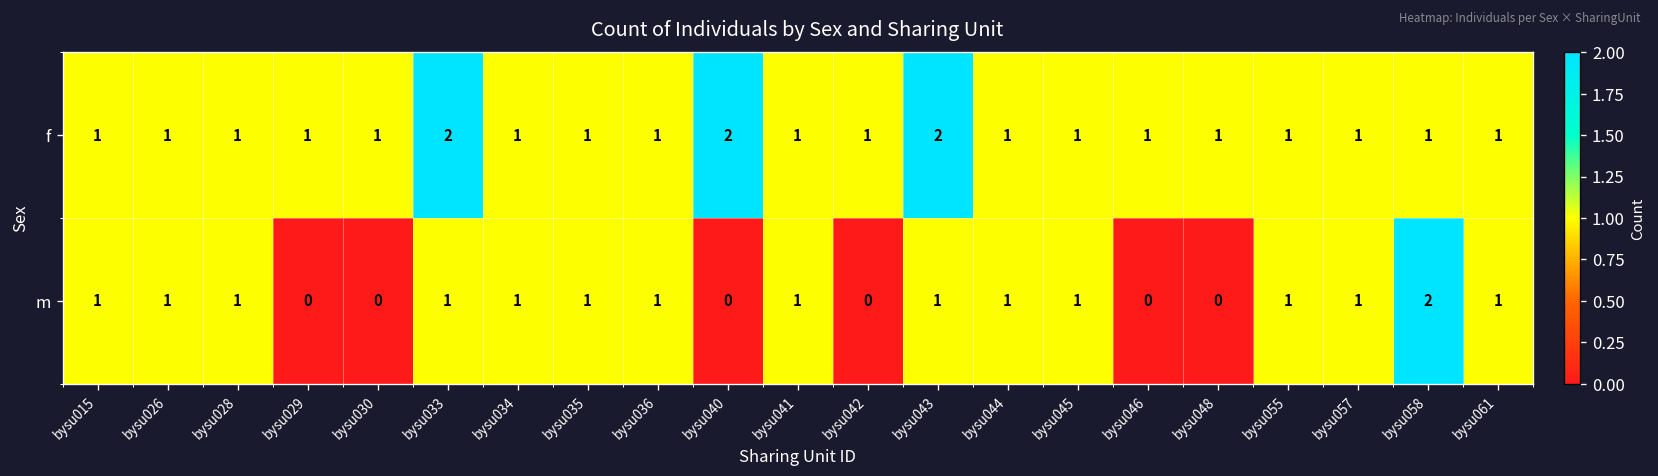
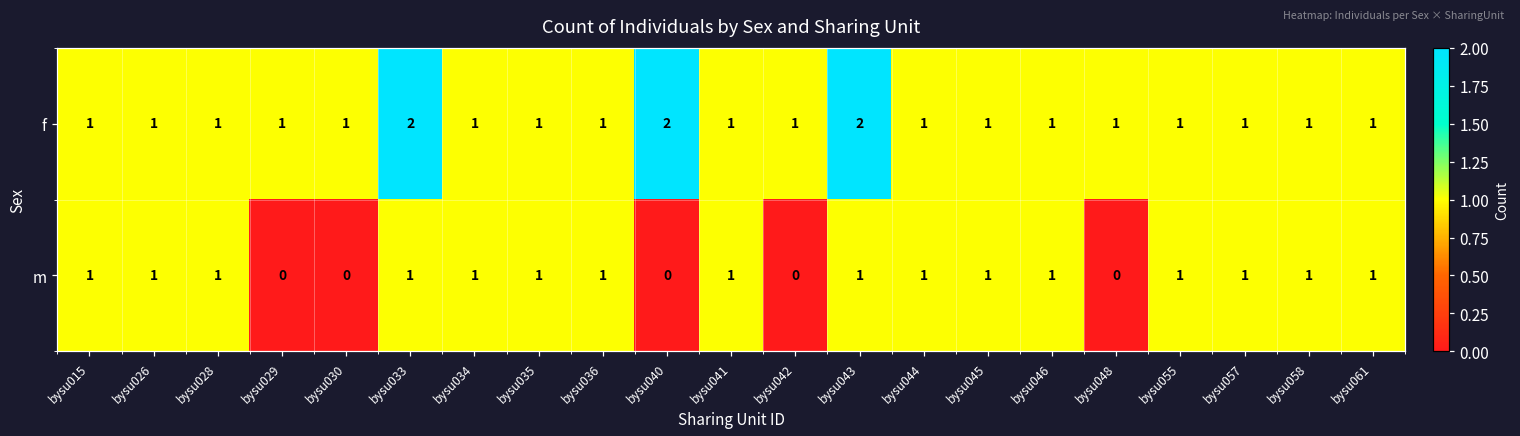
  {
    "f": {
      "bysu015": 1,
      "bysu026": 1,
      "bysu028": 1,
      "bysu029": 1,
      "bysu030": 1,
      "bysu033": 2,
      "bysu034": 1,
      "bysu035": 1,
      "bysu036": 1,
      "bysu040": 2,
      "bysu041": 1,
      "bysu042": 1,
      "bysu043": 2,
      "bysu044": 1,
      "bysu045": 1,
      "bysu046": 1,
      "bysu048": 1,
      "bysu055": 1,
      "bysu057": 1,
      "bysu058": 1,
      "bysu061": 1
    },
    "m": {
      "bysu015": 1,
      "bysu026": 1,
      "bysu028": 1,
      "bysu029": 0,
      "bysu030": 0,
      "bysu033": 1,
      "bysu034": 1,
      "bysu035": 1,
      "bysu036": 1,
      "bysu040": 0,
      "bysu041": 1,
      "bysu042": 0,
      "bysu043": 1,
      "bysu044": 1,
      "bysu045": 1,
-     "bysu046": 0,
+     "bysu046": 1,
      "bysu048": 0,
      "bysu055": 1,
      "bysu057": 1,
-     "bysu058": 2,
+     "bysu058": 1,
      "bysu061": 1
    }
  }
